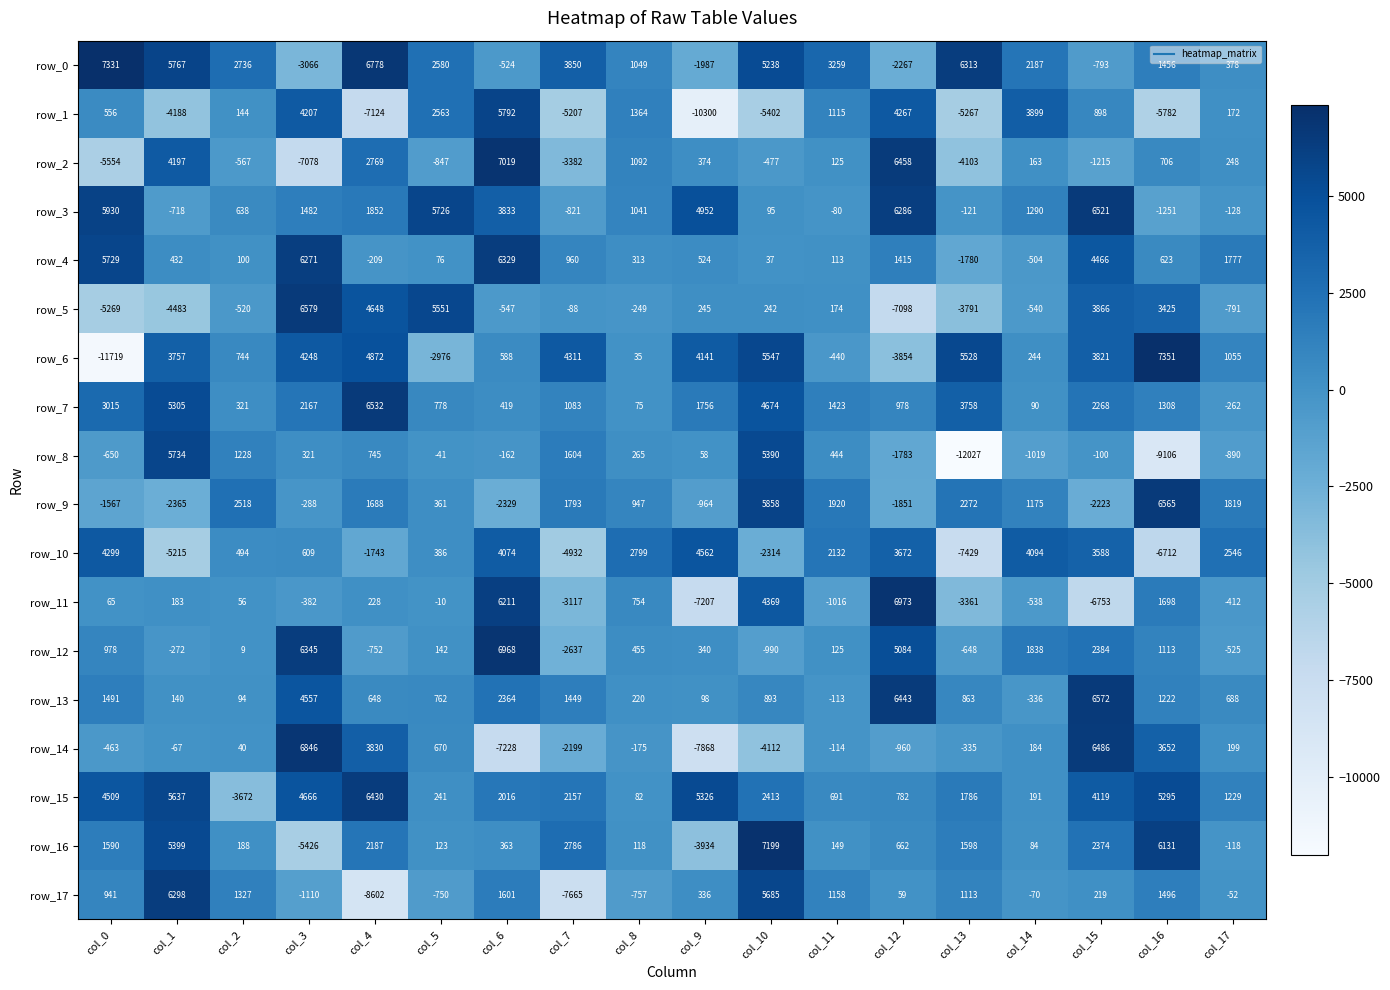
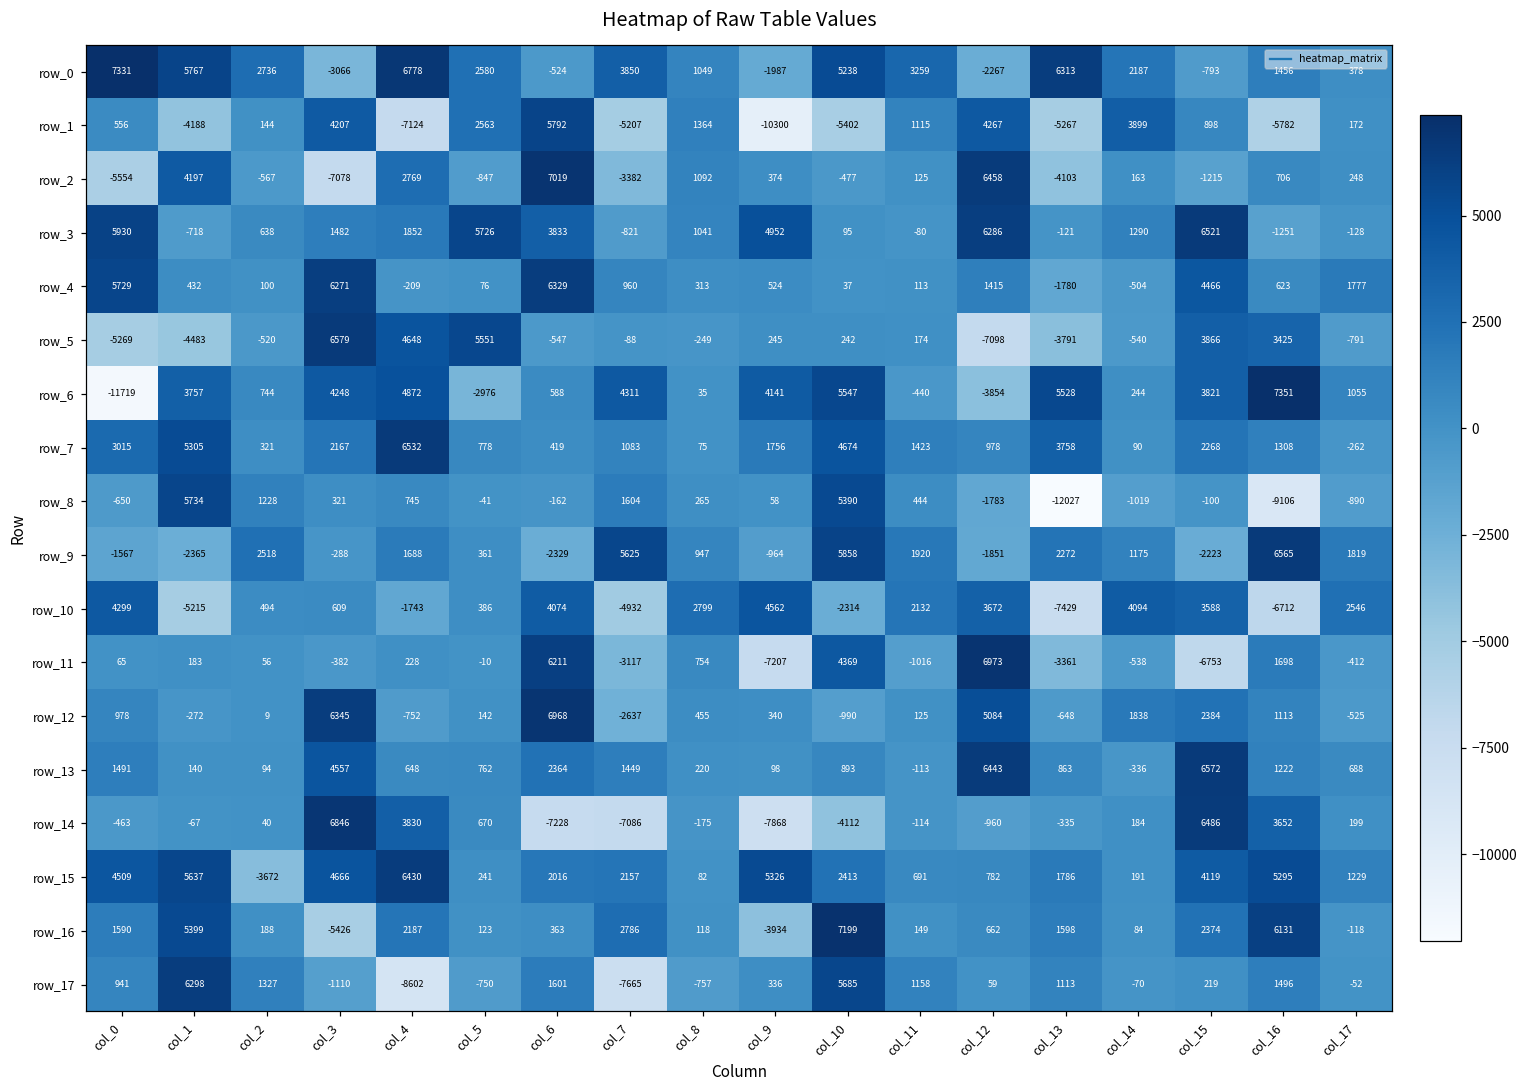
  {
    "row_9": {
      "col_0": -1567,
      "col_1": -2365,
      "col_2": 2518,
      "col_3": -288,
      "col_4": 1688,
      "col_5": 361,
      "col_6": -2329,
-     "col_7": 1793,
+     "col_7": 5625,
      "col_8": 947,
      "col_9": -964,
      "col_10": 5858,
      "col_11": 1920,
      "col_12": -1851,
      "col_13": 2272,
      "col_14": 1175,
      "col_15": -2223,
      "col_16": 6565,
      "col_17": 1819
    },
    "row_14": {
      "col_0": -463,
      "col_1": -67,
      "col_2": 40,
      "col_3": 6846,
      "col_4": 3830,
      "col_5": 670,
      "col_6": -7228,
-     "col_7": -2199,
+     "col_7": -7086,
      "col_8": -175,
      "col_9": -7868,
      "col_10": -4112,
      "col_11": -114,
      "col_12": -960,
      "col_13": -335,
      "col_14": 184,
      "col_15": 6486,
      "col_16": 3652,
      "col_17": 199
    }
  }
